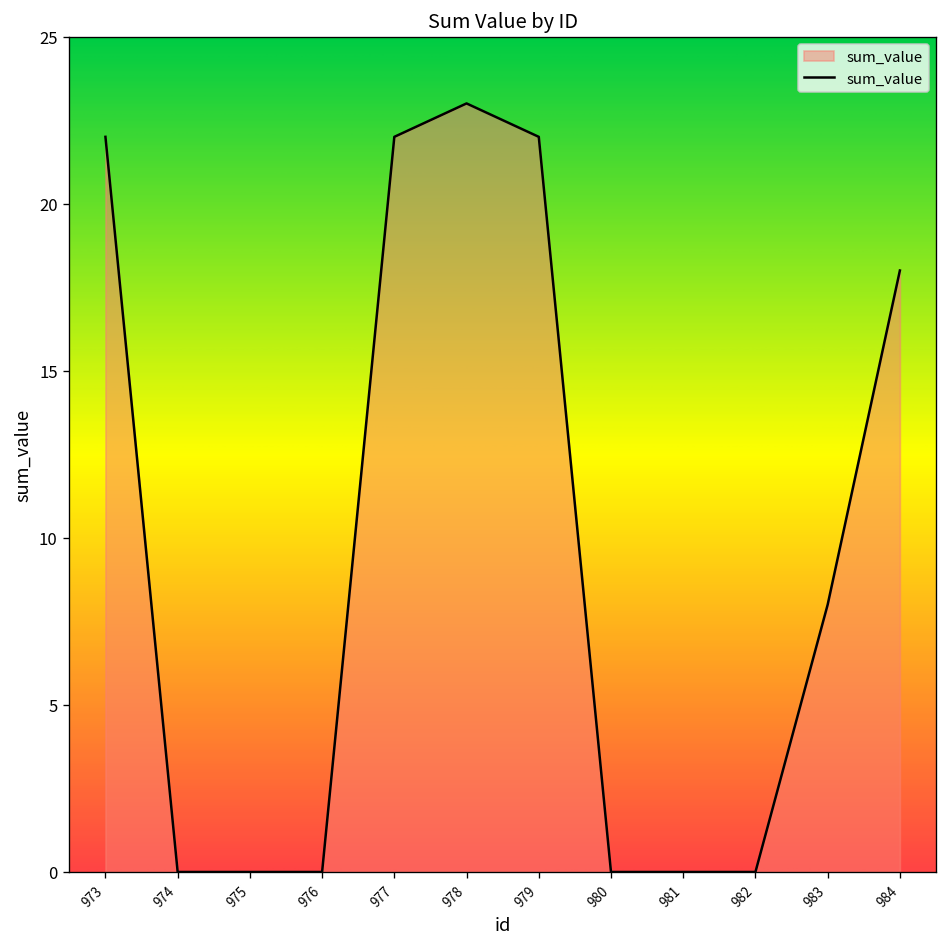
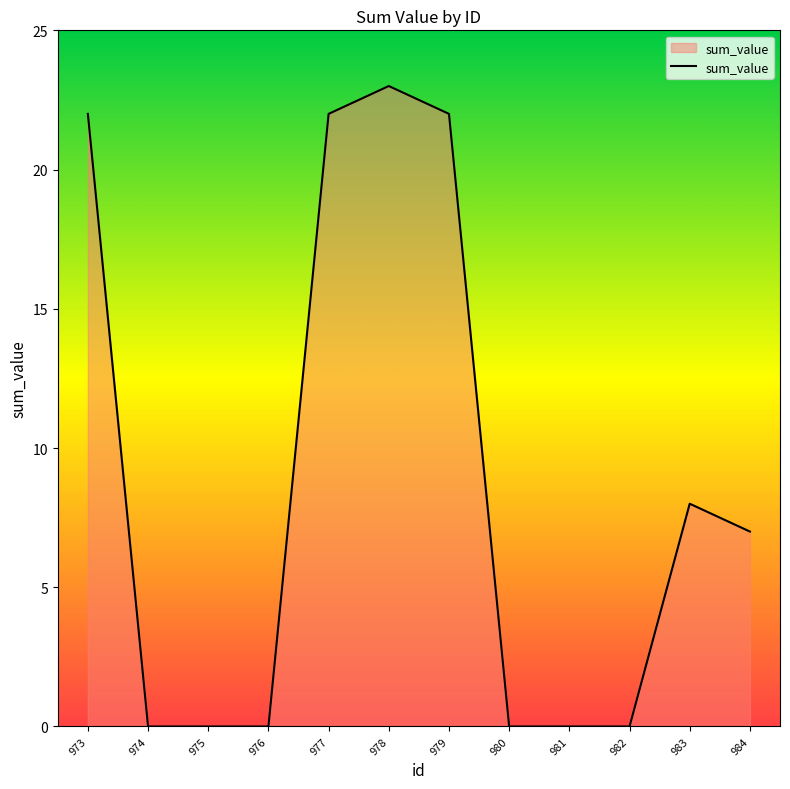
  {
    "973": 22,
    "974": 0,
    "975": 0,
    "976": 0,
    "977": 22,
    "978": 23,
    "979": 22,
    "980": 0,
    "981": 0,
    "982": 0,
    "983": 8,
-   "984": 18
+   "984": 7
  }
